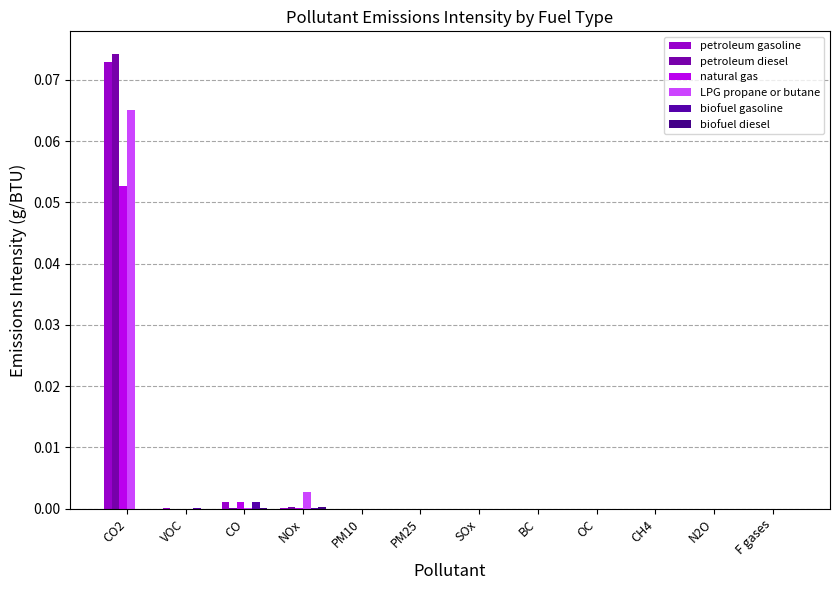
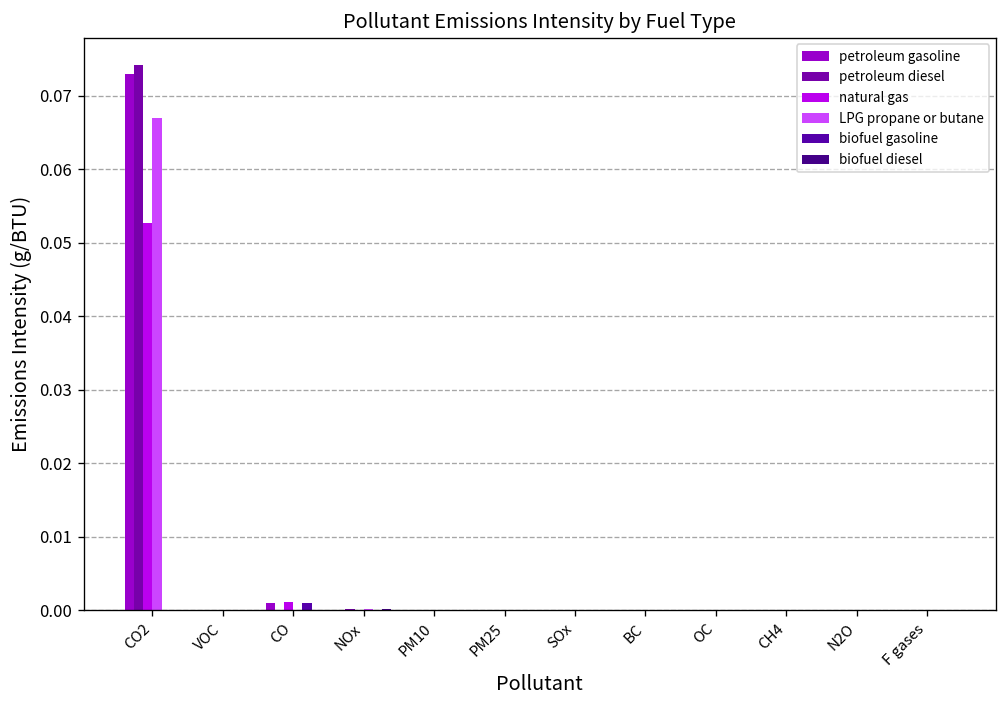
  {
    "LPG propane or butane": {
-     "CO2": 0.065,
-     "NOx": 0.003,
+     "CO2": 0.067,
+     "NOx": 0.000,
      "SOx": 0.000,
      "F gases": 0.000
    }
  }
